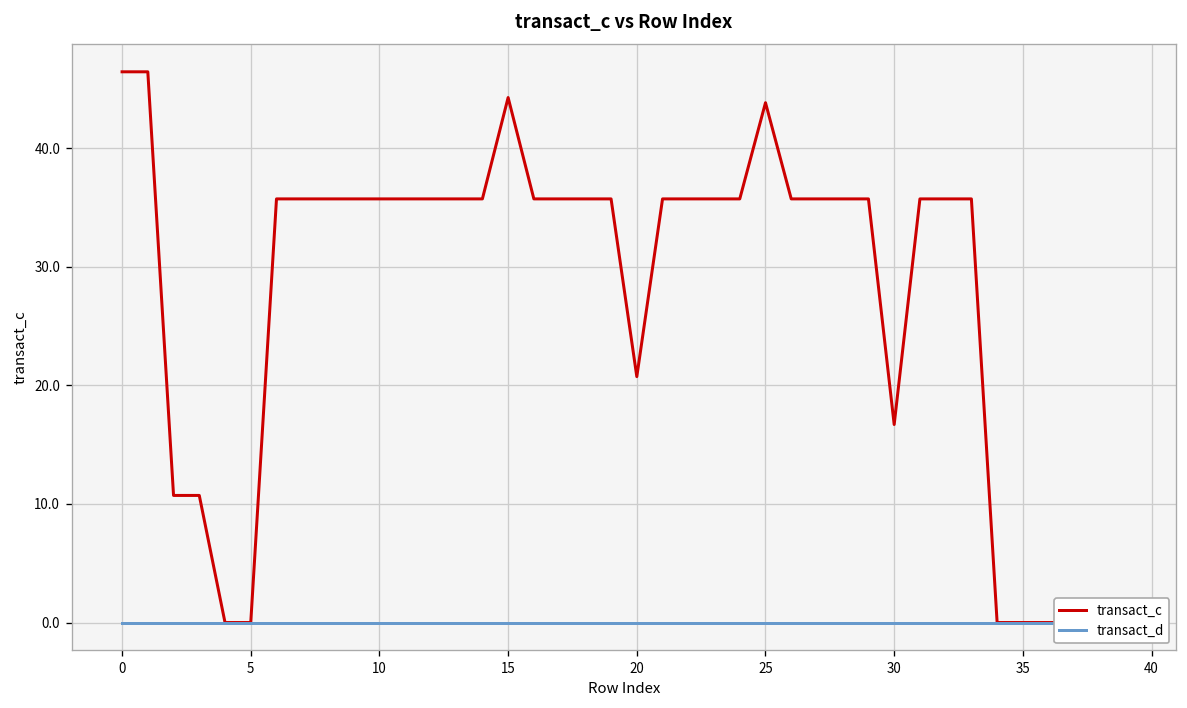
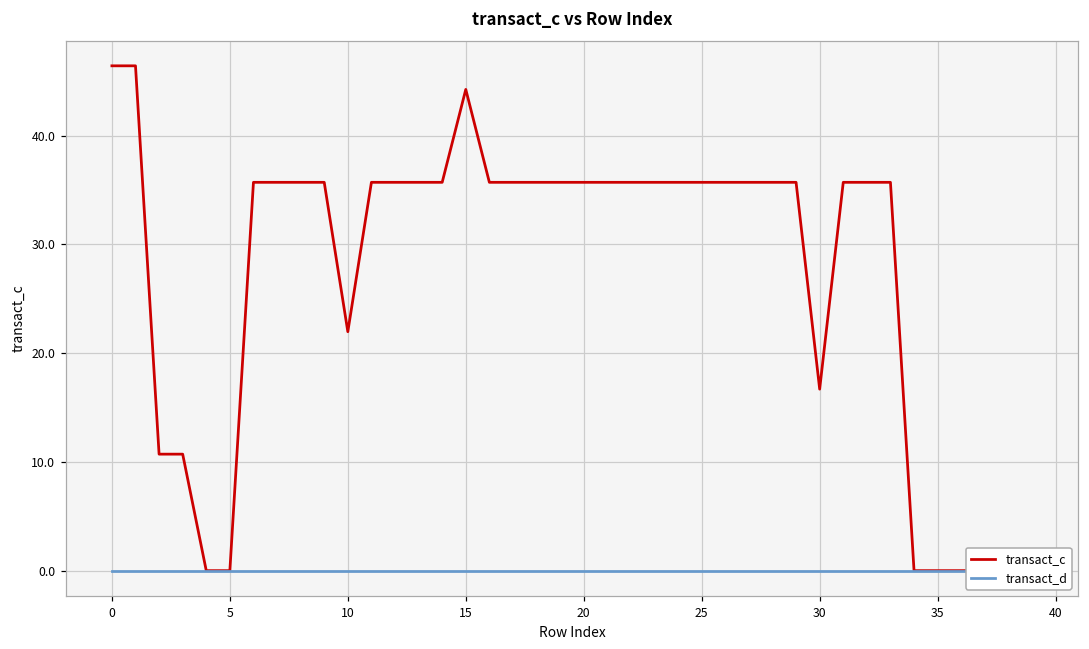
  {
    "transact_c": {
      "0": 46,
-     "10": 36,
+     "10": 22,
      "15": 44,
-     "20": 21,
-     "25": 44,
+     "20": 36,
+     "25": 36,
      "30": 17
    },
    "transact_d": {
      "0": 0,
      "10": 0,
      "15": 0,
      "20": 0,
      "25": 0,
      "30": 0
    }
  }
